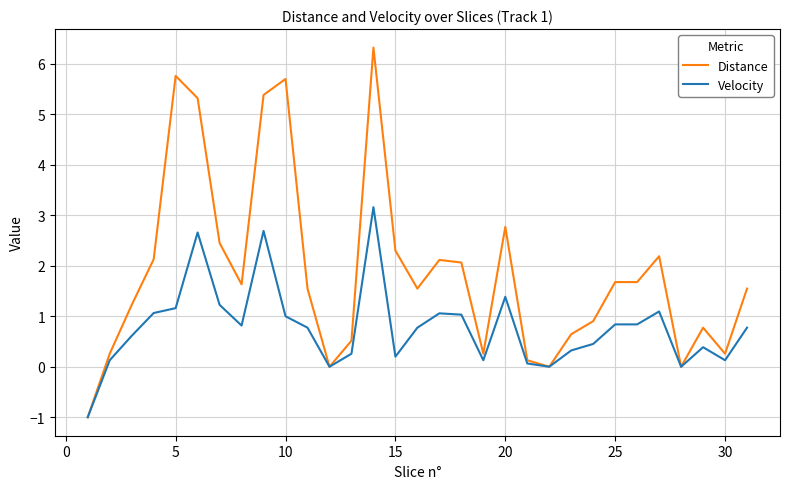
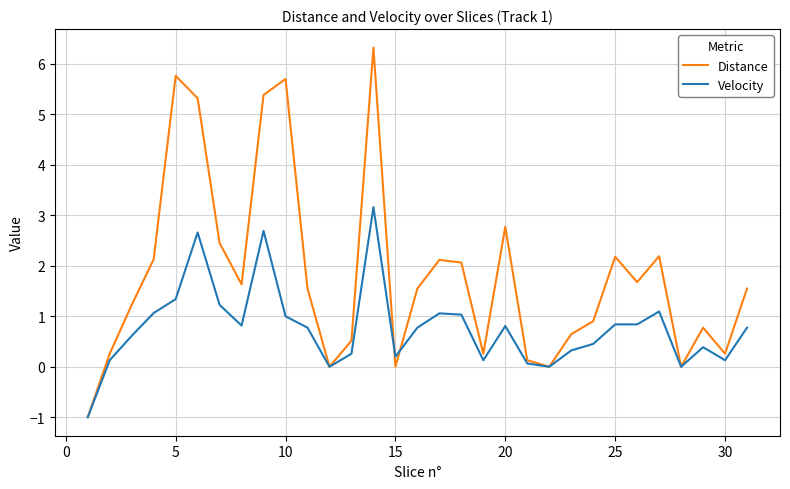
  {
    "Distance": {
      "5": 5.8,
      "10": 5.7,
-     "15": 2.3,
+     "15": 0.0,
      "20": 2.8,
-     "25": 1.7,
+     "25": 2.2,
      "30": 0.3
    },
    "Velocity": {
-     "5": 1.2,
+     "5": 1.3,
      "10": 1.0,
      "15": 0.2,
-     "20": 1.4,
+     "20": 0.8,
      "25": 0.8,
      "30": 0.1
    }
  }
